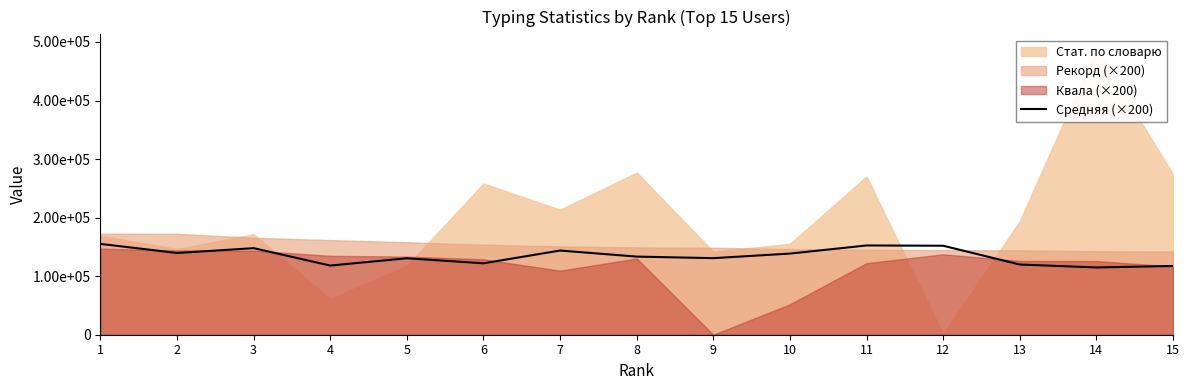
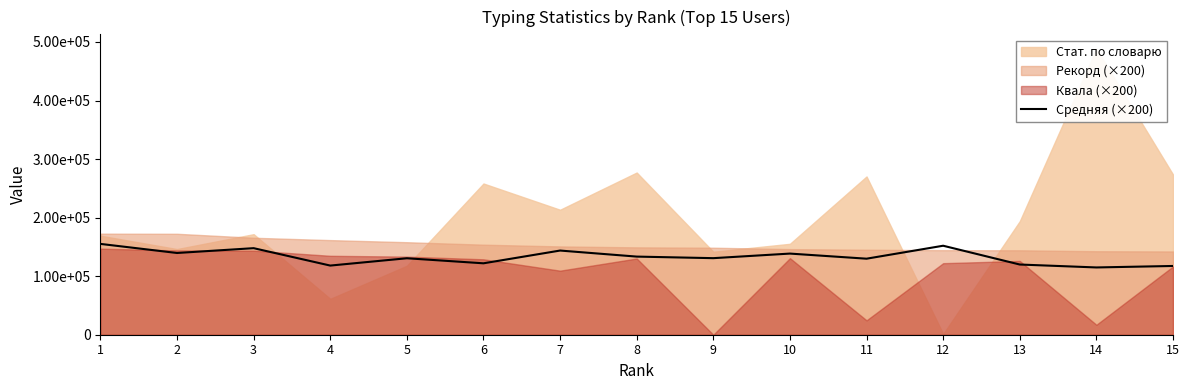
  {
    "Средняя (×200)": {
      "1": 160000,
      "2": 140000,
      "4": 120000,
      "6": 120000,
      "7": 140000,
      "9": 130000,
      "10": 140000,
-     "11": 150000,
+     "11": 130000,
      "12": 150000,
      "13": 120000,
      "14": 110000
    },
    "Квала (×200)": {
      "1": 150000,
      "4": 130000,
      "6": 130000,
      "7": 110000,
      "9": 0,
-     "10": 50000,
-     "11": 120000,
-     "12": 140000,
+     "10": 130000,
+     "11": 20000,
+     "12": 120000,
      "13": 130000,
-     "14": 130000
+     "14": 20000
    }
  }
